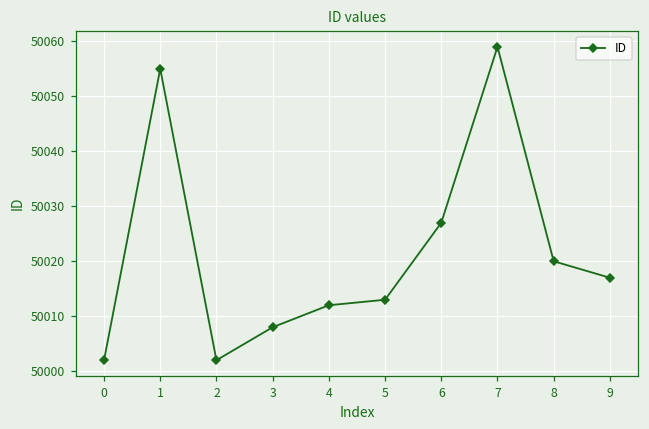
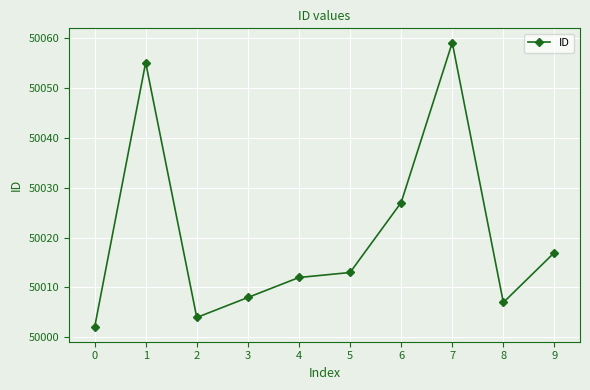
  {
    "0": 50002,
    "1": 50055,
-   "2": 50002,
+   "2": 50004,
    "3": 50008,
    "4": 50012,
    "5": 50013,
    "6": 50027,
    "7": 50059,
-   "8": 50020,
+   "8": 50007,
    "9": 50017
  }
